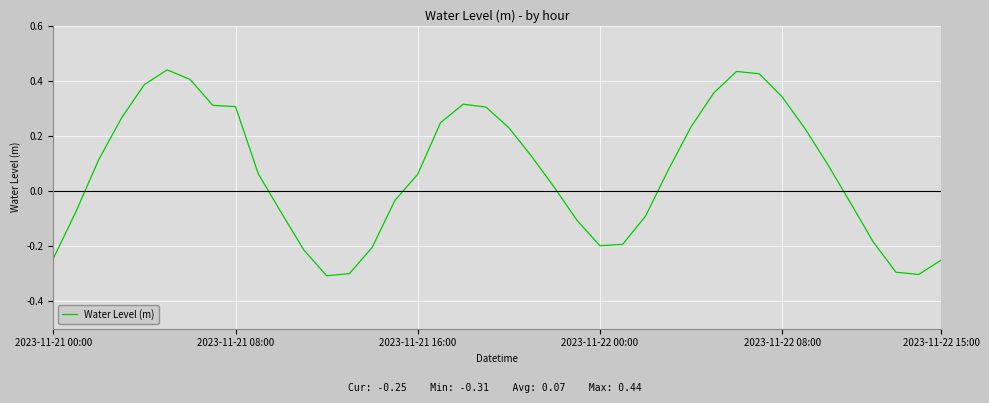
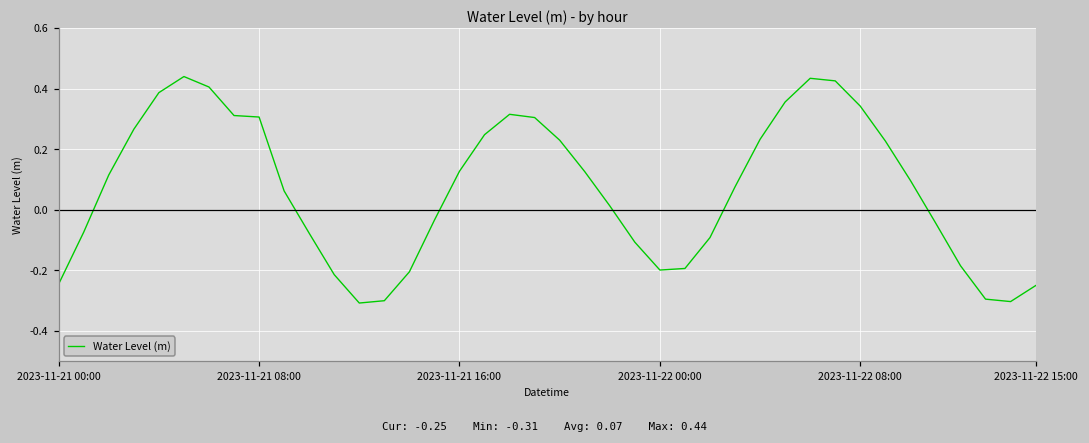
  {
    "2023-11-21 00:00": -0.24,
    "2023-11-21 08:00": 0.31,
-   "2023-11-21 16:00": 0.06,
+   "2023-11-21 16:00": 0.13,
    "2023-11-22 00:00": -0.20,
    "2023-11-22 08:00": 0.34,
    "2023-11-22 15:00": -0.25
  }
